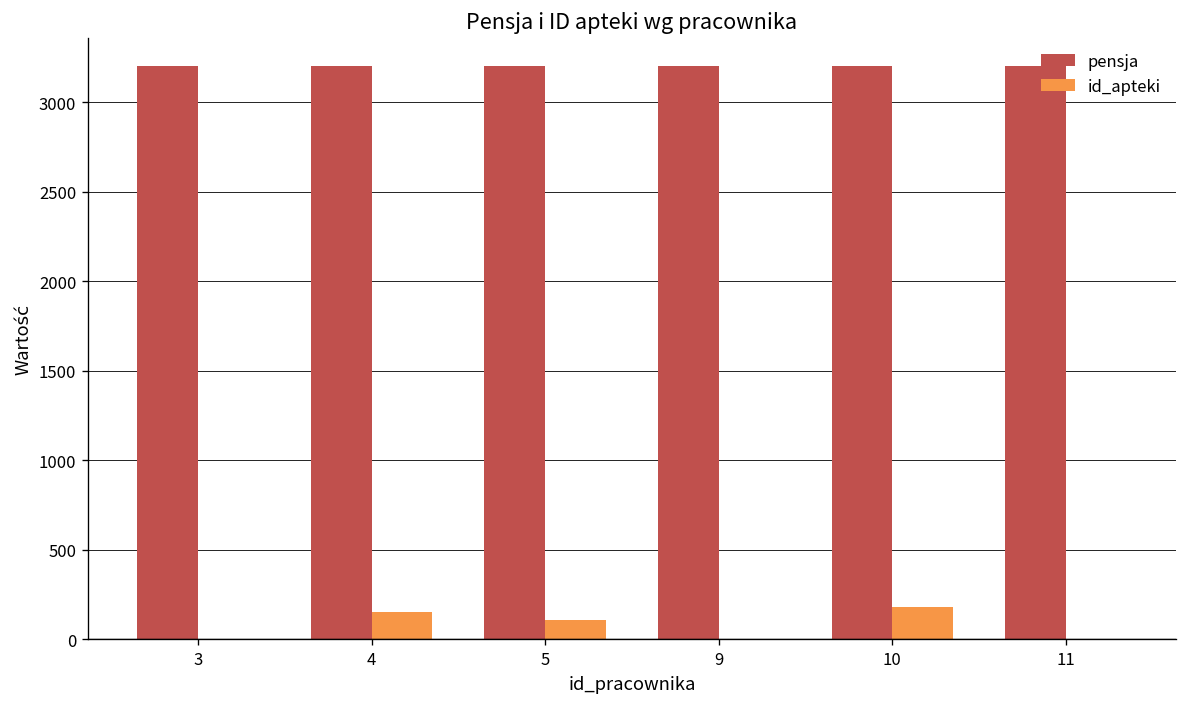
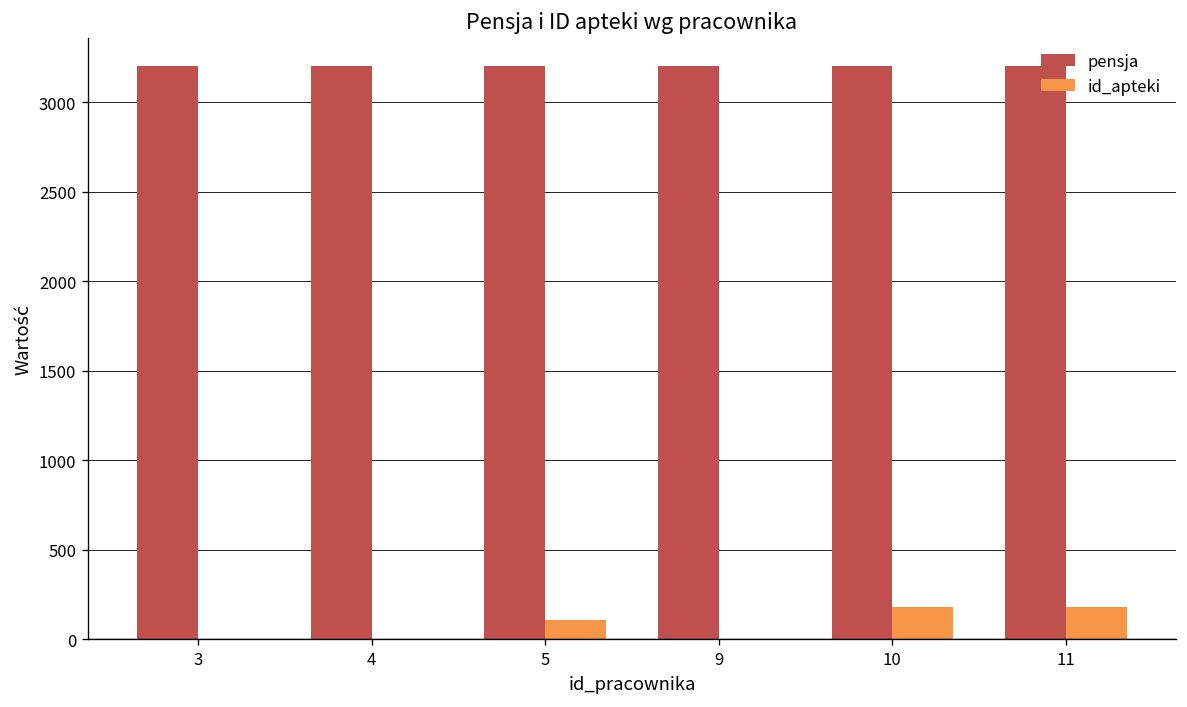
  {
    "pensja": {
      "3": 3200,
      "4": 3200,
      "5": 3200,
      "9": 3200,
      "10": 3200,
      "11": 3200
    },
    "id_apteki": {
-     "4": 160,
+     "4": 0,
      "5": 110,
      "10": 180,
-     "11": 0
+     "11": 180
    }
  }
